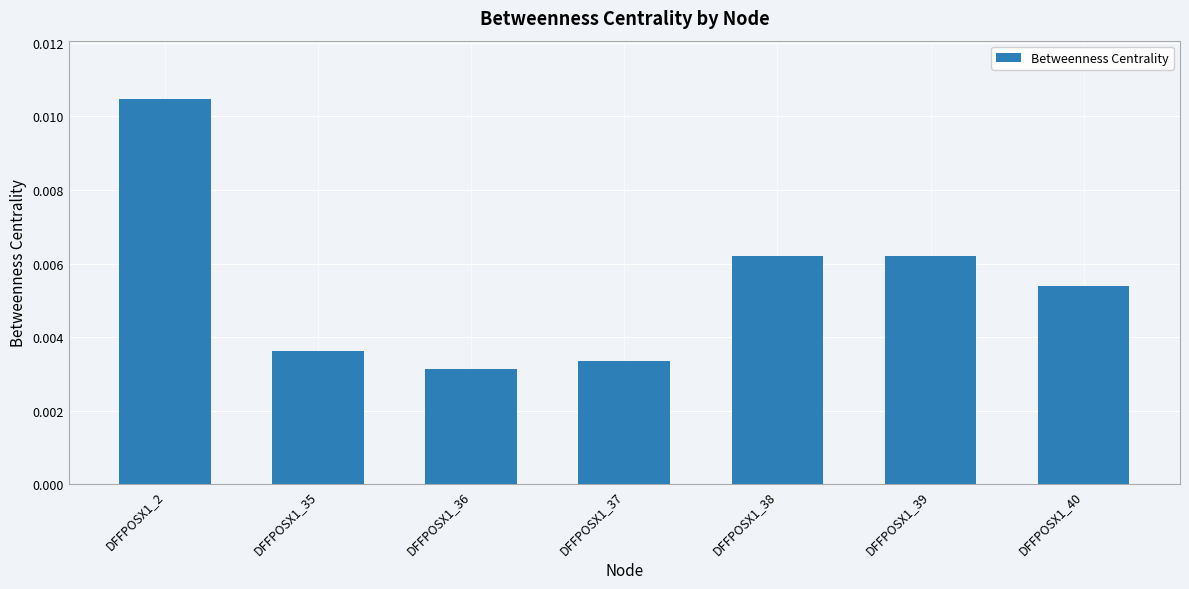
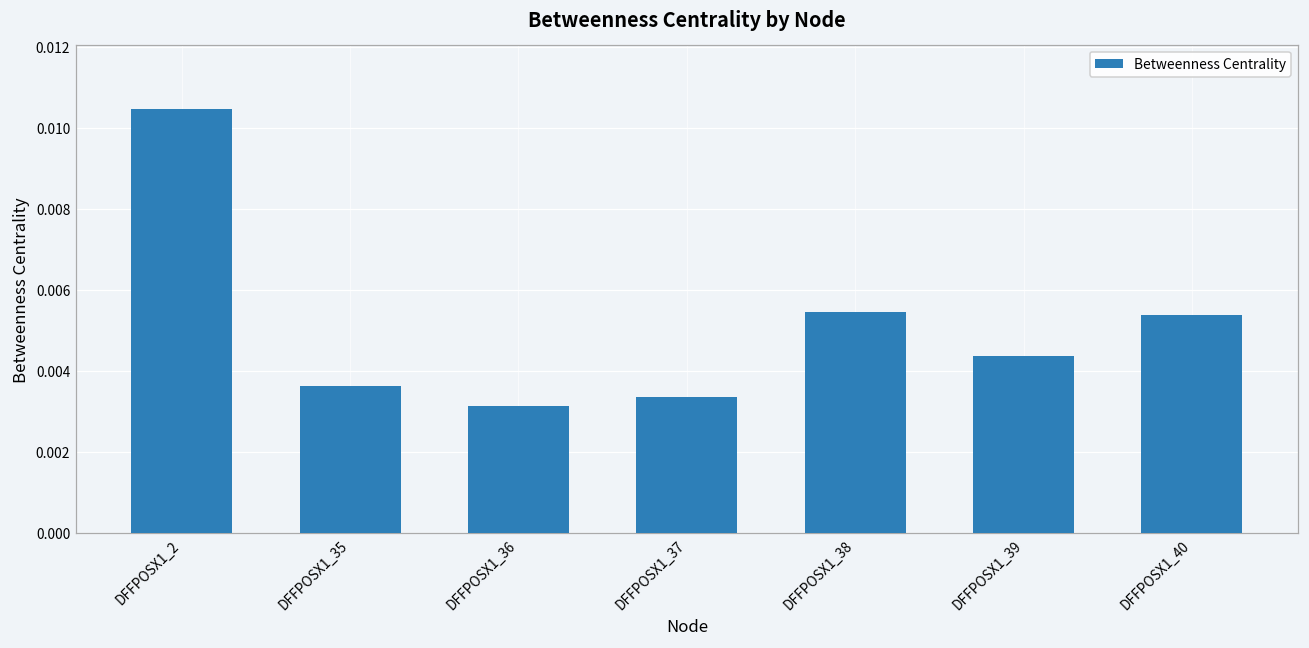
  {
    "DFFPOSX1_2": 0.0105,
    "DFFPOSX1_35": 0.0036,
    "DFFPOSX1_36": 0.0031,
    "DFFPOSX1_37": 0.0034,
-   "DFFPOSX1_38": 0.0062,
-   "DFFPOSX1_39": 0.0062,
+   "DFFPOSX1_38": 0.0055,
+   "DFFPOSX1_39": 0.0044,
    "DFFPOSX1_40": 0.0054
  }
